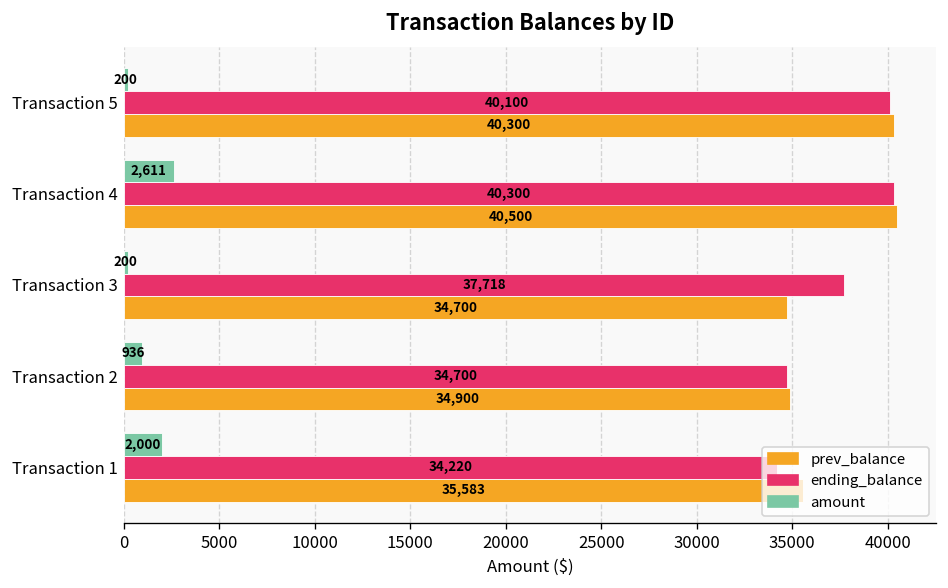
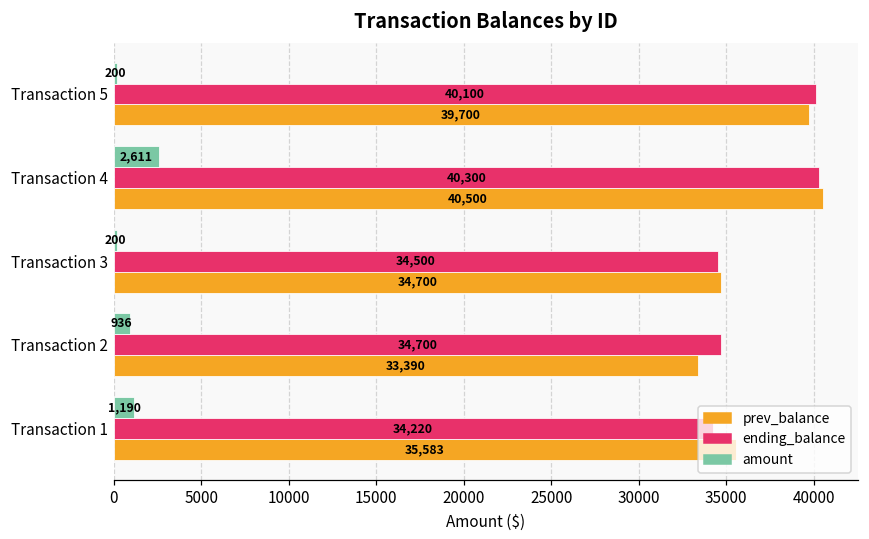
  {
    "prev_balance": {
-     "Transaction 5": "40,300",
+     "Transaction 5": "39,700",
      "Transaction 4": "40,500",
      "Transaction 3": "34,700",
-     "Transaction 2": "34,900"
+     "Transaction 2": "33,390"
    },
    "ending_balance": {
      "Transaction 5": "40,100",
      "Transaction 4": "40,300",
-     "Transaction 3": "37,718",
+     "Transaction 3": "34,500",
      "Transaction 2": "34,700"
    },
    "amount": {
      "Transaction 5": "200",
      "Transaction 4": "2,611",
      "Transaction 3": "200",
      "Transaction 2": "936",
-     "Transaction 1": "2,000"
+     "Transaction 1": "1,190"
    }
  }
